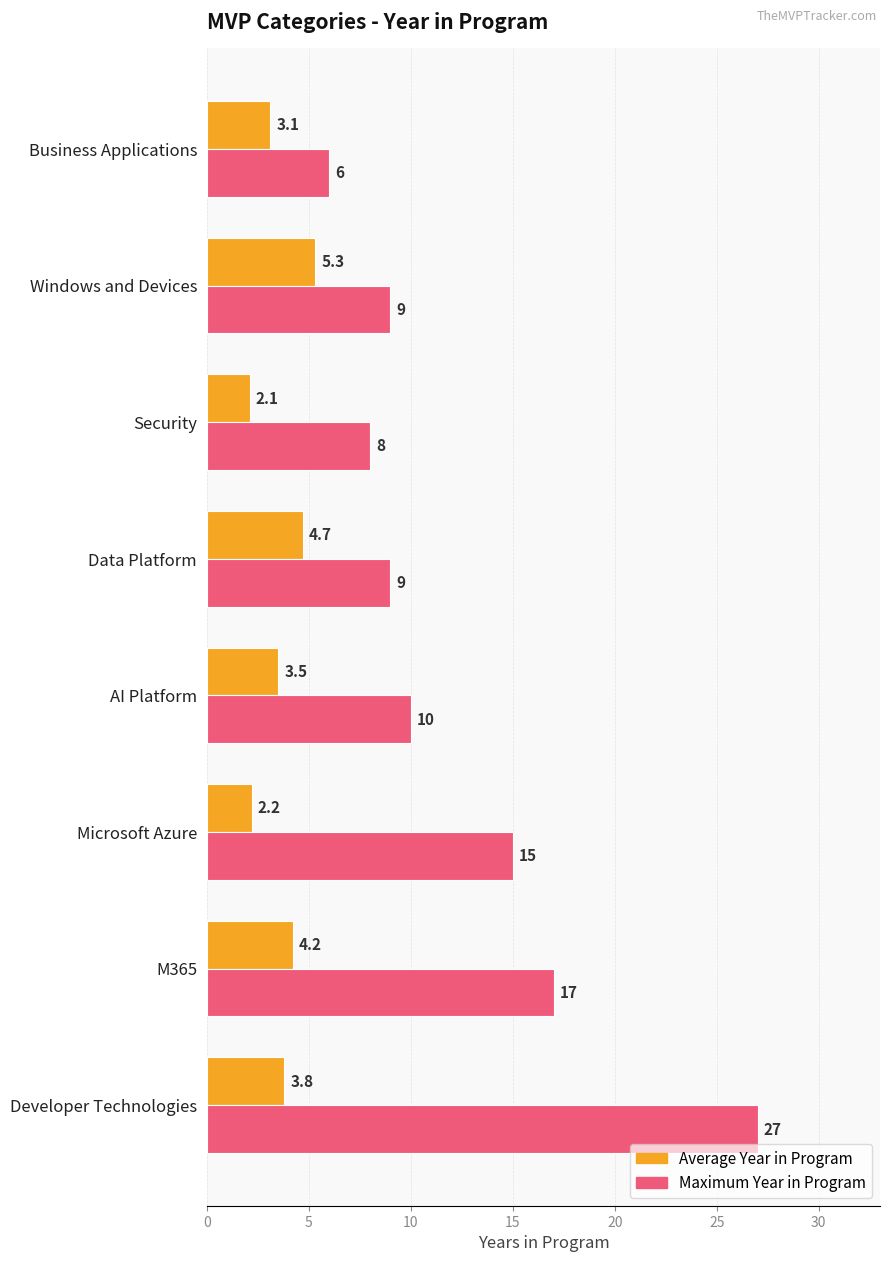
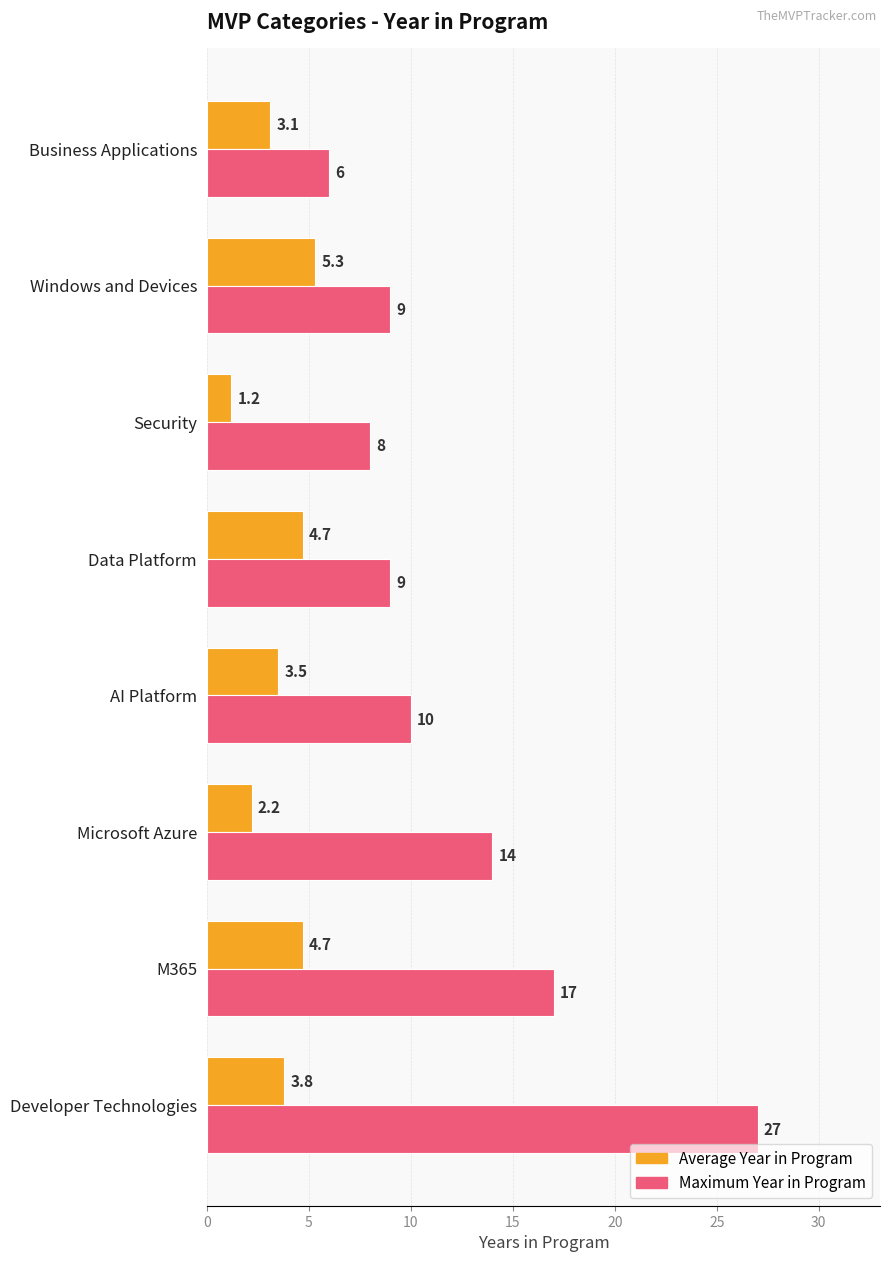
  {
    "Average Year in Program": {
      "Business Applications": 3.1,
      "Windows and Devices": 5.3,
-     "Security": 2.1,
+     "Security": 1.2,
      "Data Platform": 4.7,
      "AI Platform": 3.5,
      "Microsoft Azure": 2.2,
-     "M365": 4.2,
+     "M365": 4.7,
      "Developer Technologies": 3.8
    },
    "Maximum Year in Program": {
      "Business Applications": 6,
      "Windows and Devices": 9,
      "Security": 8,
      "Data Platform": 9,
      "AI Platform": 10,
-     "Microsoft Azure": 15,
+     "Microsoft Azure": 14,
      "M365": 17,
      "Developer Technologies": 27
    }
  }
